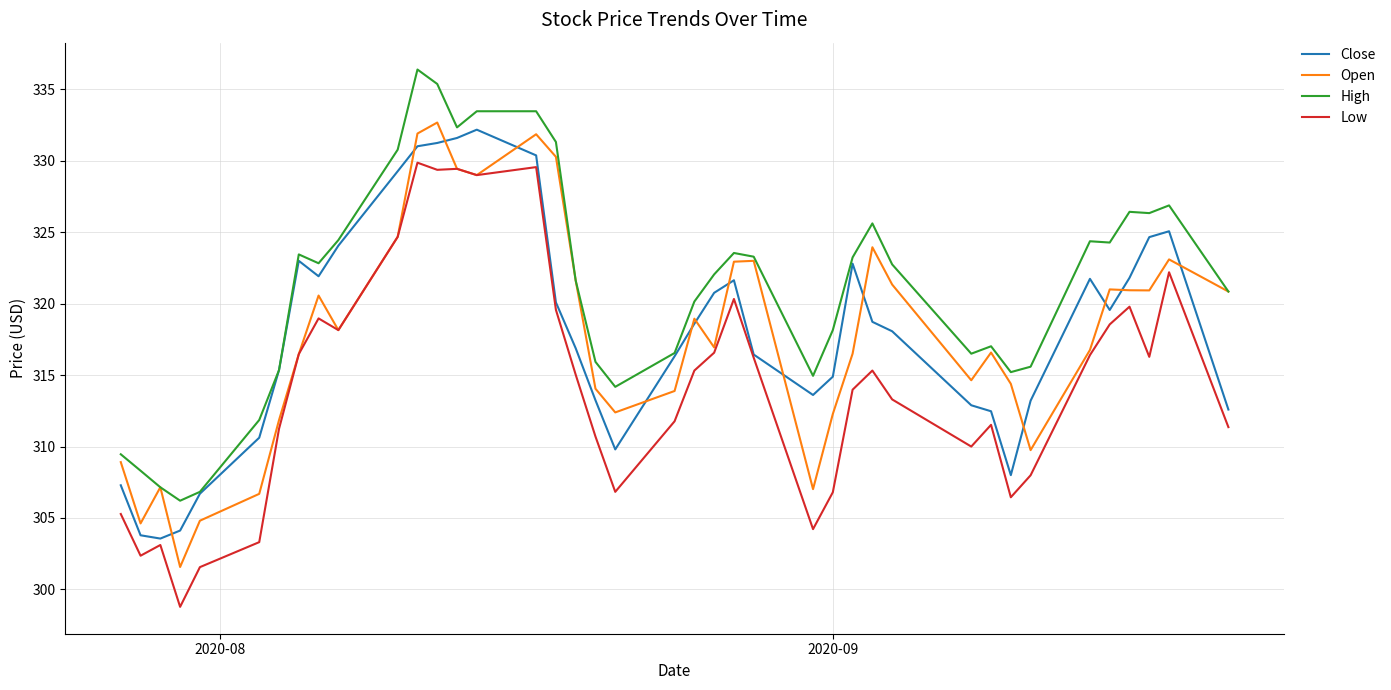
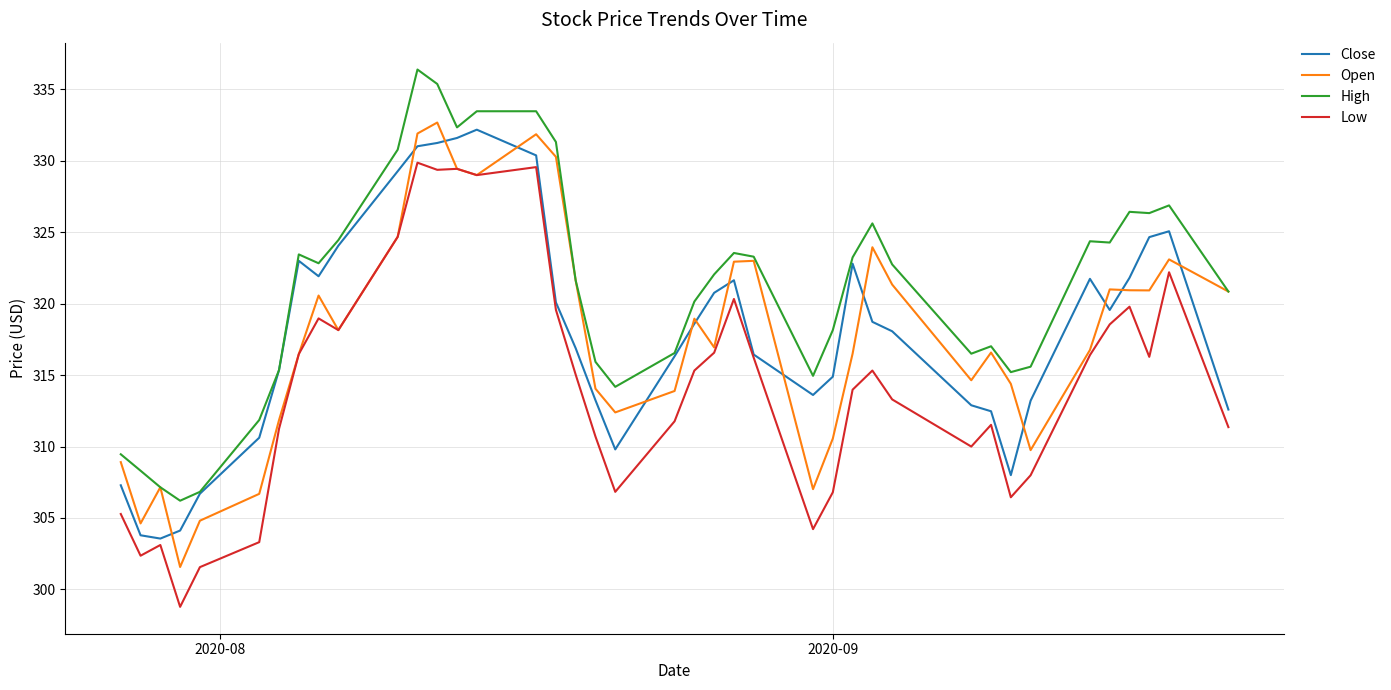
  {
    "Close": {
      "2020-09": 314.9
    },
    "Open": {
-     "2020-09": 312.3
+     "2020-09": 310.6
    },
    "High": {
      "2020-09": 318.2
    },
    "Low": {
      "2020-09": 306.8
    }
  }
